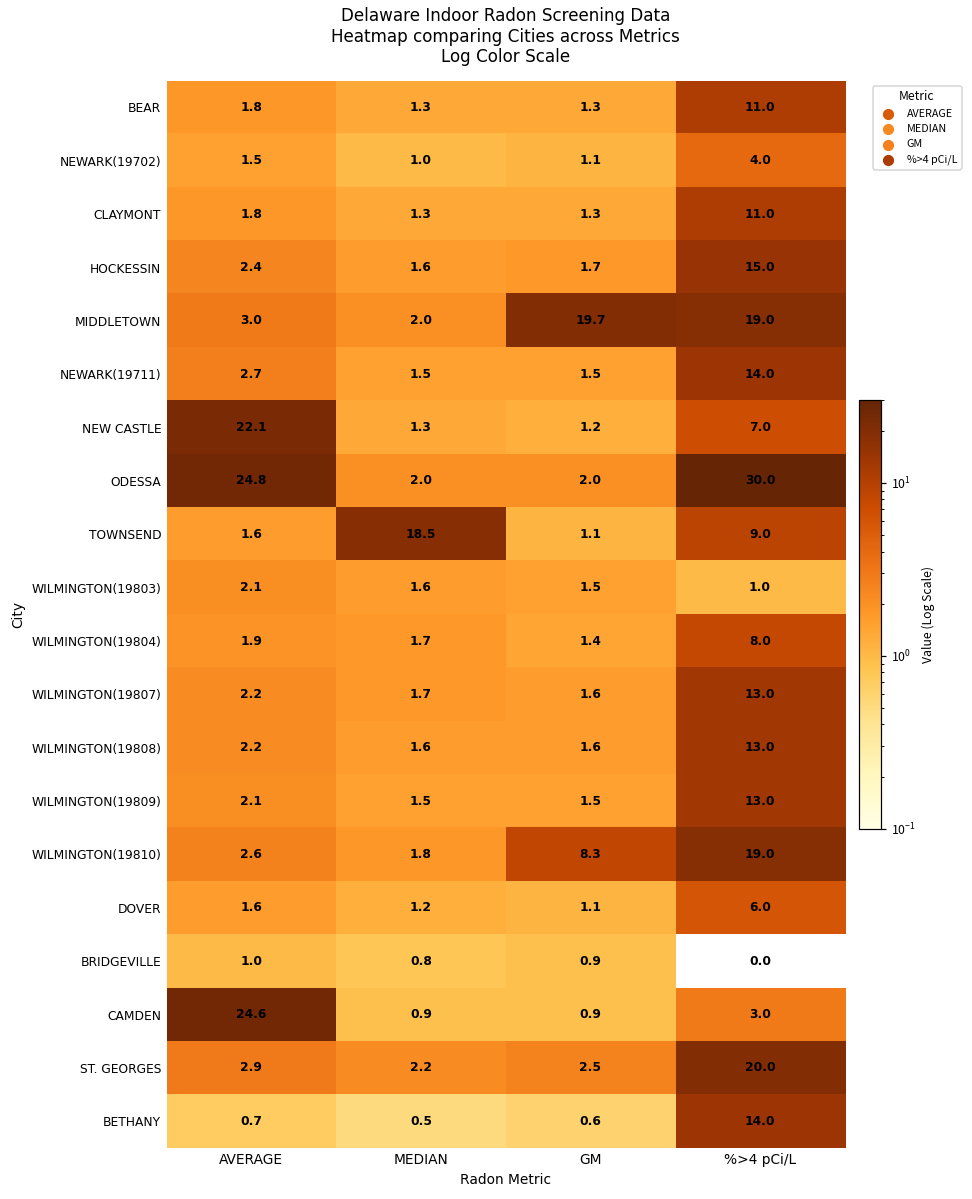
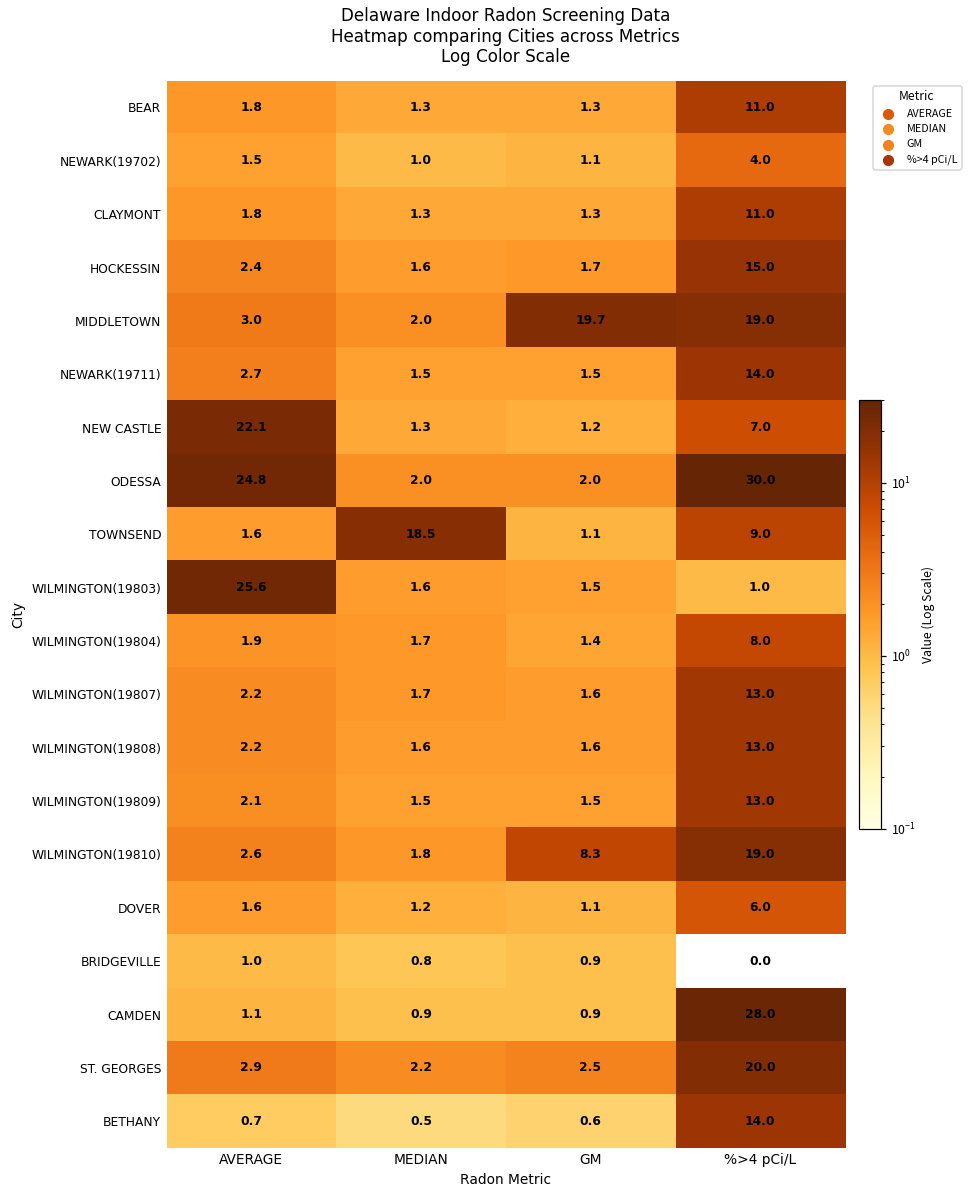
  {
    "BEAR": {
      "AVERAGE": 1.8,
      "MEDIAN": 1.3,
      "GM": 1.3,
      "%>4 pCi/L": 11.0
    },
    "NEWARK(19702)": {
      "AVERAGE": 1.5,
      "MEDIAN": 1.0,
      "GM": 1.1,
      "%>4 pCi/L": 4.0
    },
    "CLAYMONT": {
      "AVERAGE": 1.8,
      "MEDIAN": 1.3,
      "GM": 1.3,
      "%>4 pCi/L": 11.0
    },
    "HOCKESSIN": {
      "AVERAGE": 2.4,
      "MEDIAN": 1.6,
      "GM": 1.7,
      "%>4 pCi/L": 15.0
    },
    "MIDDLETOWN": {
      "AVERAGE": 3.0,
      "MEDIAN": 2.0,
      "GM": 19.7,
      "%>4 pCi/L": 19.0
    },
    "NEWARK(19711)": {
      "AVERAGE": 2.7,
      "MEDIAN": 1.5,
      "GM": 1.5,
      "%>4 pCi/L": 14.0
    },
    "NEW CASTLE": {
      "AVERAGE": 22.1,
      "MEDIAN": 1.3,
      "GM": 1.2,
      "%>4 pCi/L": 7.0
    },
    "ODESSA": {
      "AVERAGE": 24.8,
      "MEDIAN": 2.0,
      "GM": 2.0,
      "%>4 pCi/L": 30.0
    },
    "TOWNSEND": {
      "AVERAGE": 1.6,
      "MEDIAN": 18.5,
      "GM": 1.1,
      "%>4 pCi/L": 9.0
    },
    "WILMINGTON(19803)": {
-     "AVERAGE": 2.1,
+     "AVERAGE": 25.6,
      "MEDIAN": 1.6,
      "GM": 1.5,
      "%>4 pCi/L": 1.0
    },
    "WILMINGTON(19804)": {
      "AVERAGE": 1.9,
      "MEDIAN": 1.7,
      "GM": 1.4,
      "%>4 pCi/L": 8.0
    },
    "WILMINGTON(19807)": {
      "AVERAGE": 2.2,
      "MEDIAN": 1.7,
      "GM": 1.6,
      "%>4 pCi/L": 13.0
    },
    "WILMINGTON(19808)": {
      "AVERAGE": 2.2,
      "MEDIAN": 1.6,
      "GM": 1.6,
      "%>4 pCi/L": 13.0
    },
    "WILMINGTON(19809)": {
      "AVERAGE": 2.1,
      "MEDIAN": 1.5,
      "GM": 1.5,
      "%>4 pCi/L": 13.0
    },
    "WILMINGTON(19810)": {
      "AVERAGE": 2.6,
      "MEDIAN": 1.8,
      "GM": 8.3,
      "%>4 pCi/L": 19.0
    },
    "DOVER": {
      "AVERAGE": 1.6,
      "MEDIAN": 1.2,
      "GM": 1.1,
      "%>4 pCi/L": 6.0
    },
    "BRIDGEVILLE": {
      "AVERAGE": 1.0,
      "MEDIAN": 0.8,
      "GM": 0.9,
      "%>4 pCi/L": 0.0
    },
    "CAMDEN": {
-     "AVERAGE": 24.6,
+     "AVERAGE": 1.1,
      "MEDIAN": 0.9,
      "GM": 0.9,
-     "%>4 pCi/L": 3.0
+     "%>4 pCi/L": 28.0
    },
    "ST. GEORGES": {
      "AVERAGE": 2.9,
      "MEDIAN": 2.2,
      "GM": 2.5,
      "%>4 pCi/L": 20.0
    },
    "BETHANY": {
      "AVERAGE": 0.7,
      "MEDIAN": 0.5,
      "GM": 0.6,
      "%>4 pCi/L": 14.0
    }
  }
